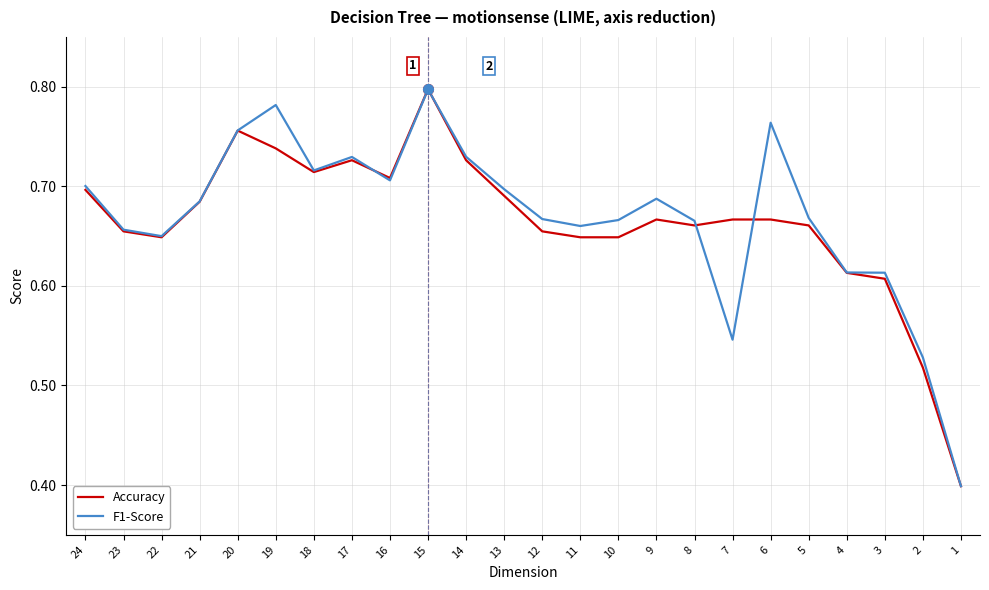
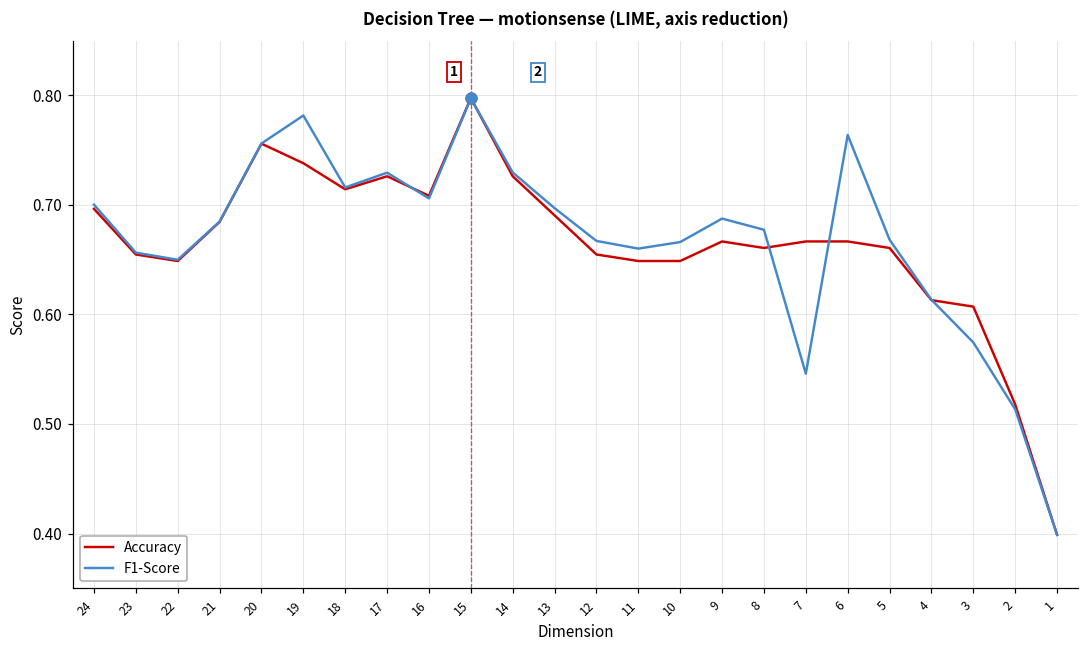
  {
    "F1-Score": {
      "24": 0.70,
      "19": 0.78,
      "17": 0.73,
      "14": 0.73,
      "13": 0.70,
      "12": 0.67,
      "11": 0.66,
      "10": 0.67,
      "9": 0.69,
-     "8": 0.67,
+     "8": 0.68,
      "7": 0.55,
      "6": 0.76,
      "5": 0.67,
-     "3": 0.61,
-     "2": 0.53
+     "3": 0.57,
+     "2": 0.51
    }
  }
